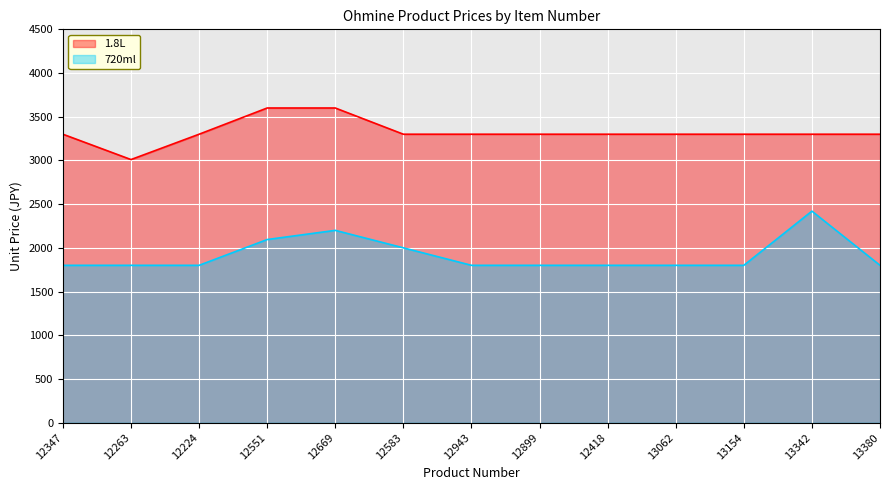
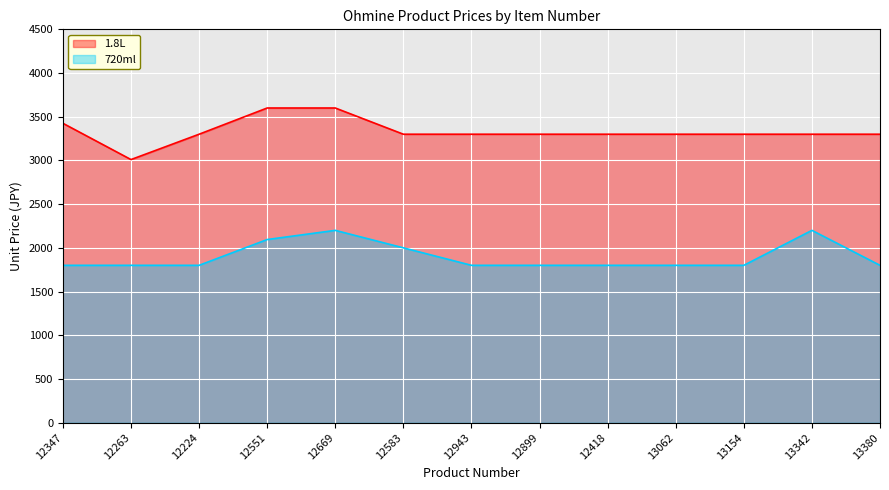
  {
    "1.8L": {
-     "12347": 3300,
+     "12347": 3400,
      "12263": 3000,
      "12224": 3300,
      "12551": 3600,
      "12669": 3600,
      "12583": 3300,
      "12943": 3300,
      "12899": 3300,
      "12418": 3300,
      "13062": 3300,
      "13154": 3300,
      "13342": 3300,
      "13380": 3300
    },
    "720ml": {
      "12347": 1800,
      "12263": 1800,
      "12224": 1800,
      "12551": 2100,
      "12669": 2200,
      "12583": 2000,
      "12943": 1800,
      "12899": 1800,
      "12418": 1800,
      "13062": 1800,
      "13154": 1800,
-     "13342": 2400,
+     "13342": 2200,
      "13380": 1800
    }
  }
